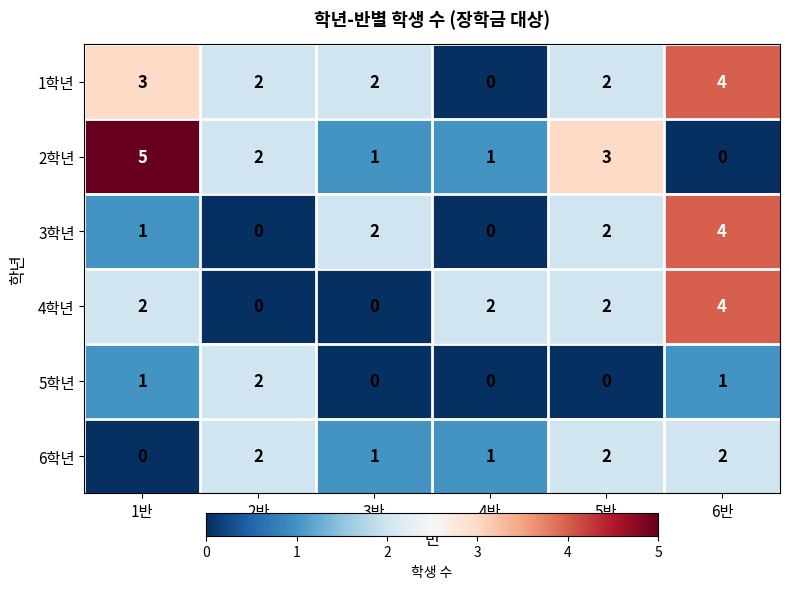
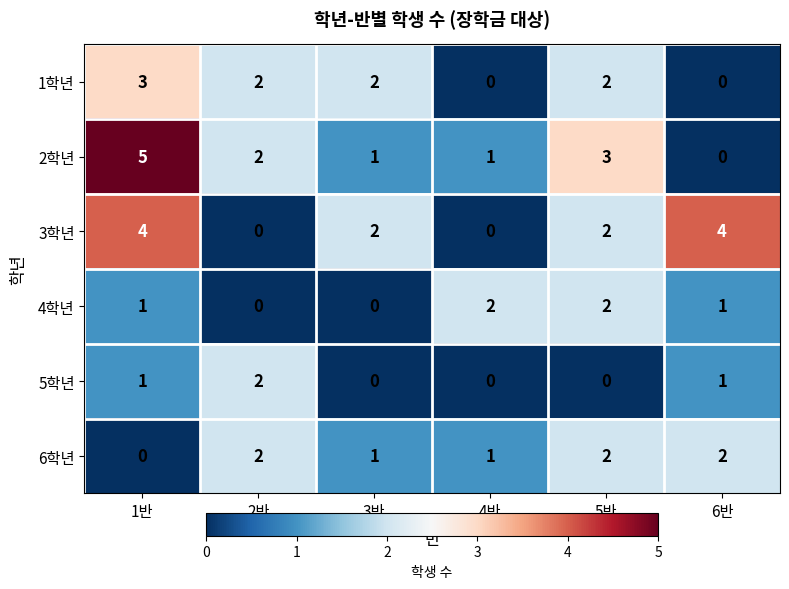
  {
    "1학년": {
      "1반": 3,
-     "6반": 4
+     "6반": 0
    },
    "2학년": {
      "1반": 5,
      "6반": 0
    },
    "3학년": {
-     "1반": 1,
+     "1반": 4,
      "6반": 4
    },
    "4학년": {
-     "1반": 2,
-     "6반": 4
+     "1반": 1,
+     "6반": 1
    },
    "5학년": {
      "1반": 1,
      "6반": 1
    },
    "6학년": {
      "1반": 0,
      "6반": 2
    }
  }
